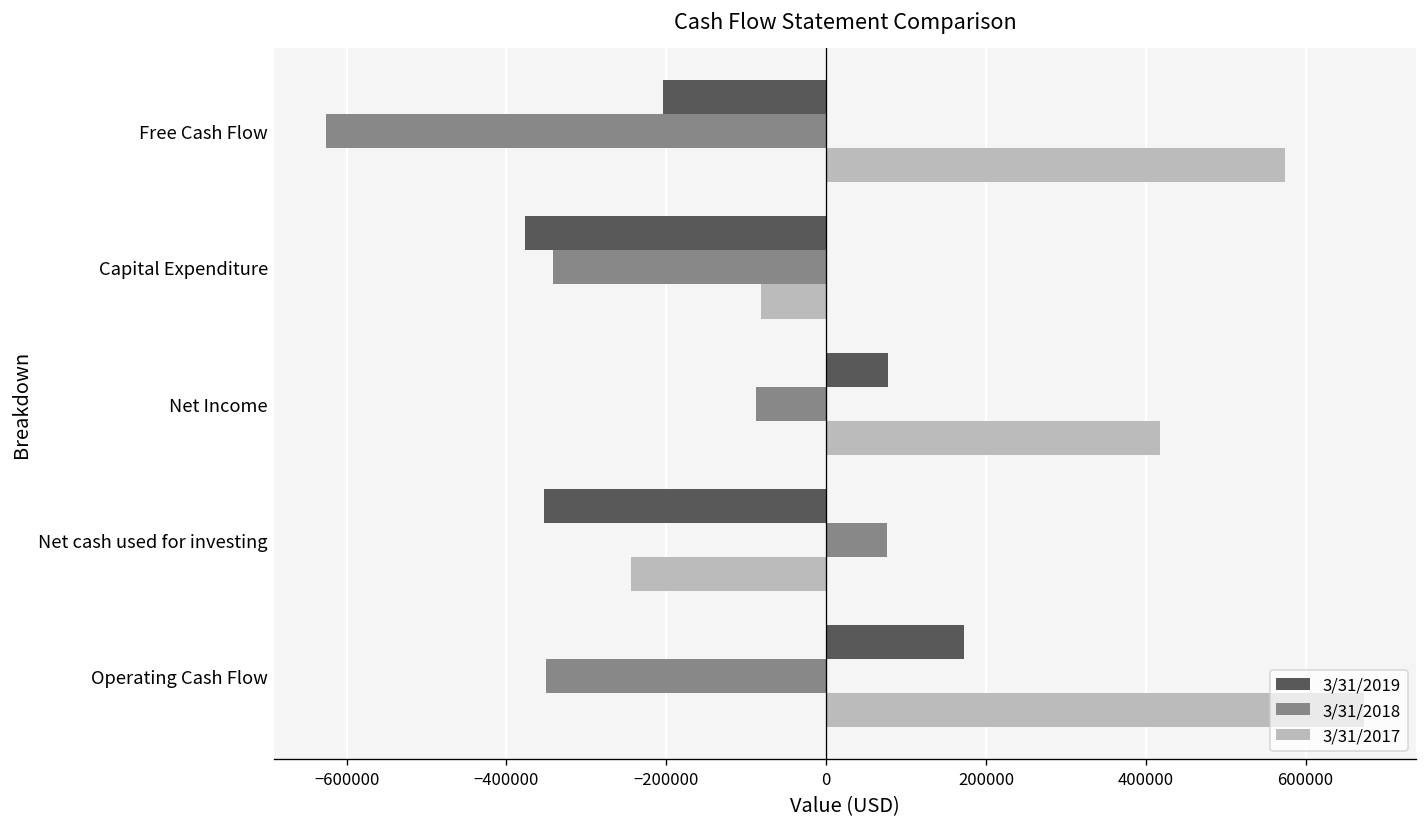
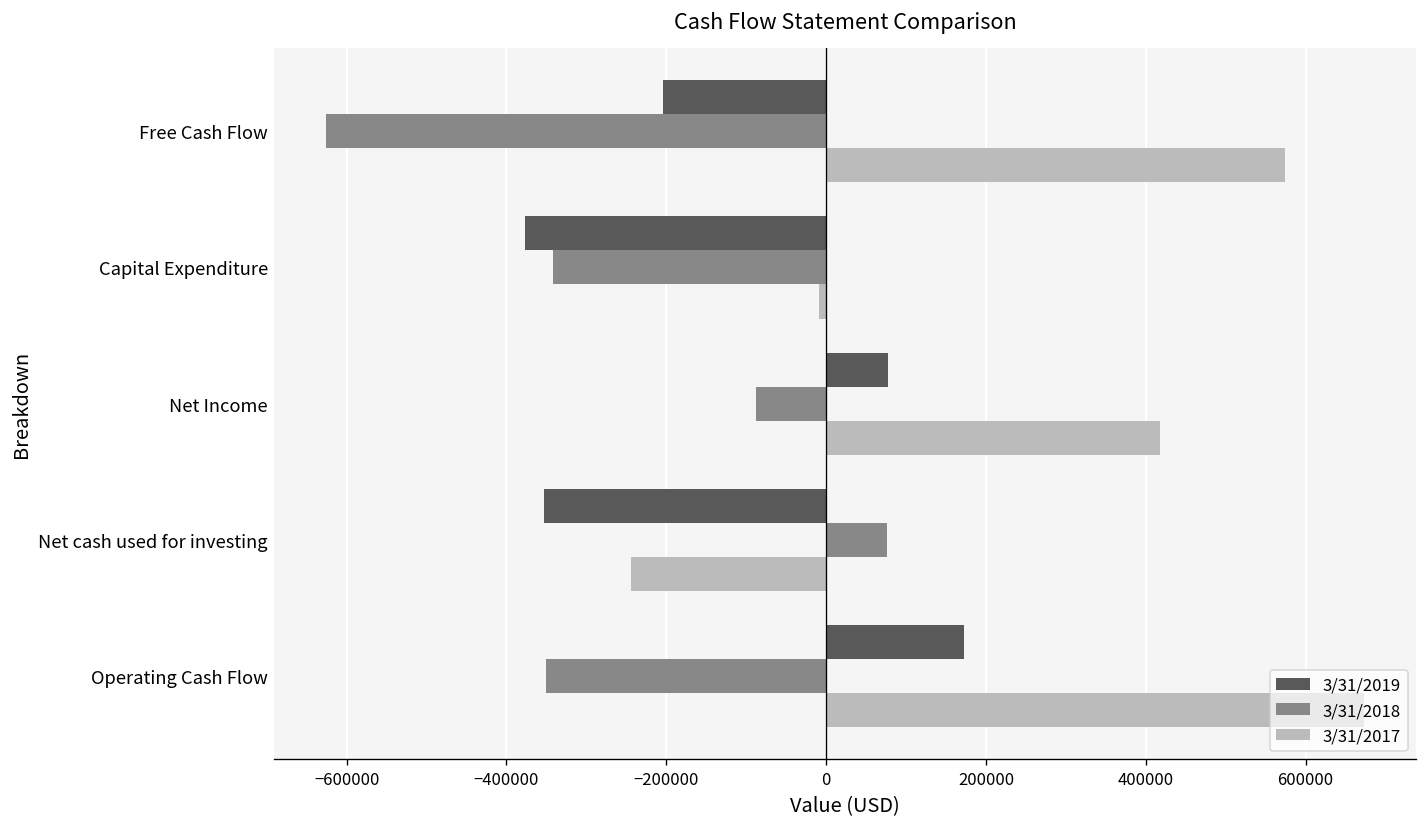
  {
    "3/31/2019": {
      "Free Cash Flow": -200000,
      "Capital Expenditure": -380000,
      "Net Income": 80000,
      "Net cash used for investing": -350000,
      "Operating Cash Flow": 170000
    },
    "3/31/2018": {
      "Free Cash Flow": -630000,
      "Capital Expenditure": -340000,
      "Net Income": -90000,
      "Net cash used for investing": 80000,
      "Operating Cash Flow": -350000
    },
    "3/31/2017": {
      "Free Cash Flow": 570000,
-     "Capital Expenditure": -80000,
+     "Capital Expenditure": -10000,
      "Net Income": 420000,
      "Net cash used for investing": -240000
    }
  }
